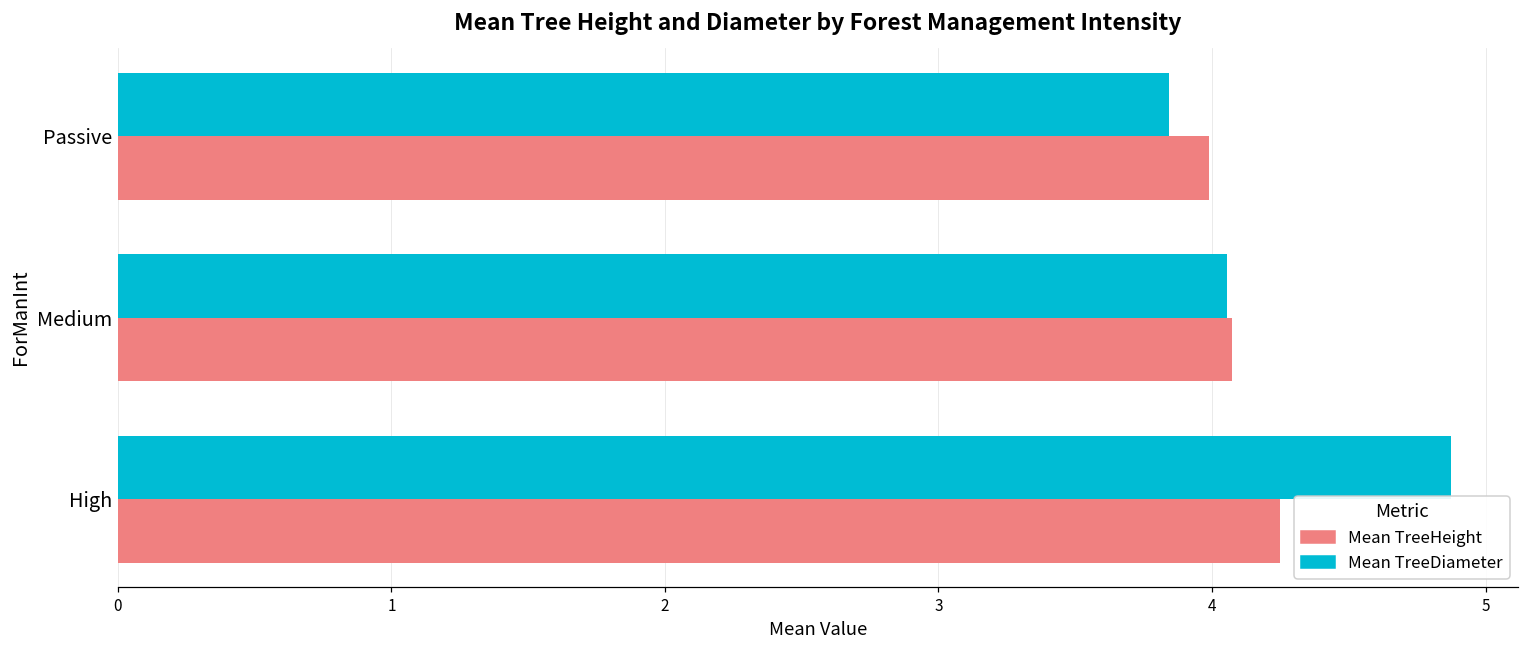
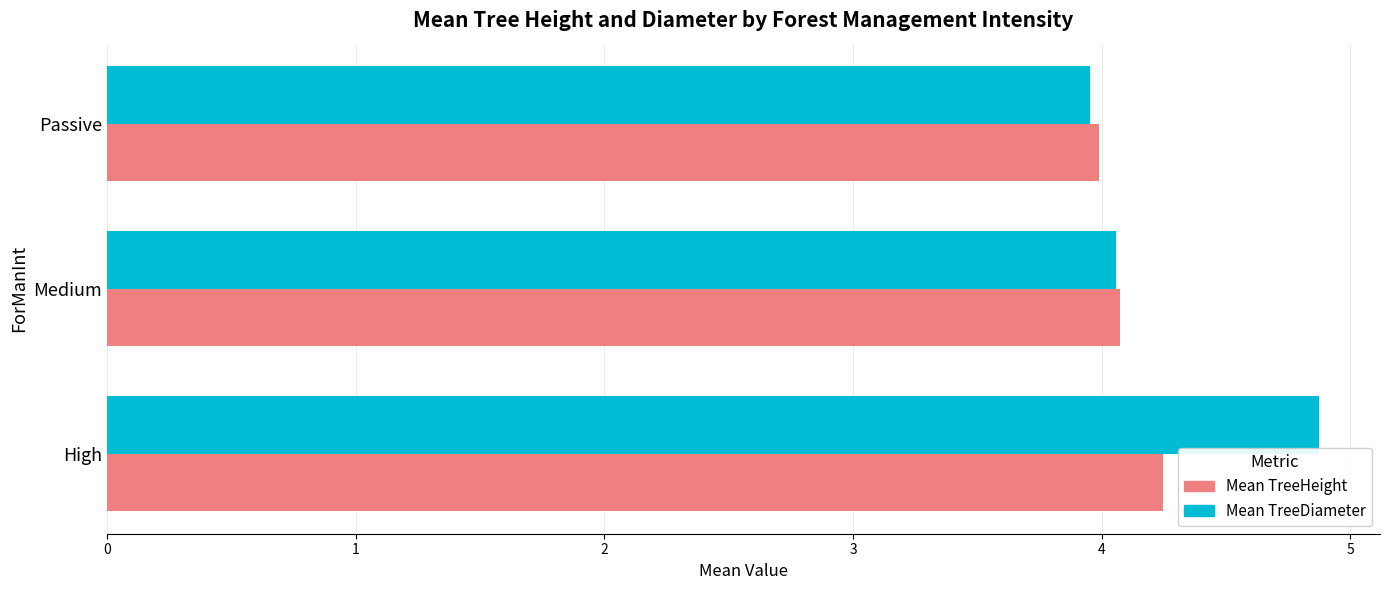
  {
    "Mean TreeHeight": {
      "Passive": 3.99,
      "Medium": 4.07,
      "High": 4.25
    },
    "Mean TreeDiameter": {
-     "Passive": 3.84,
+     "Passive": 3.95,
      "Medium": 4.06,
      "High": 4.88
    }
  }
